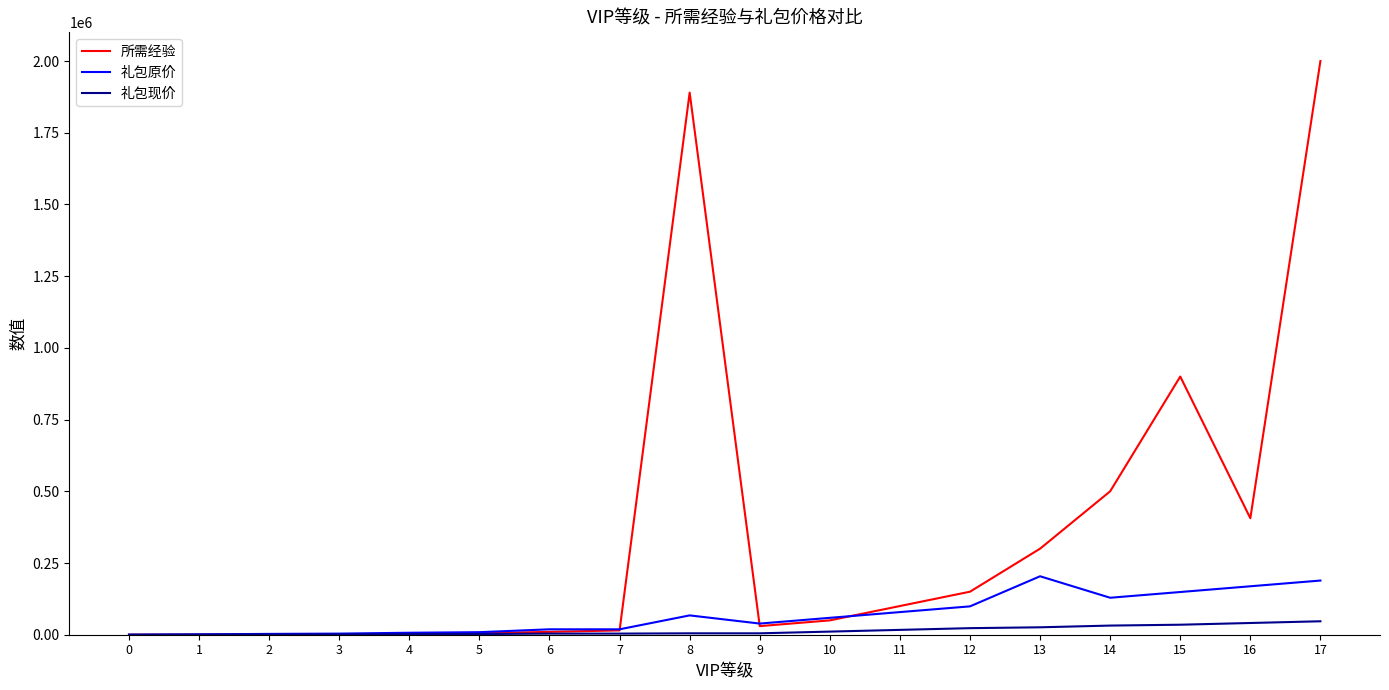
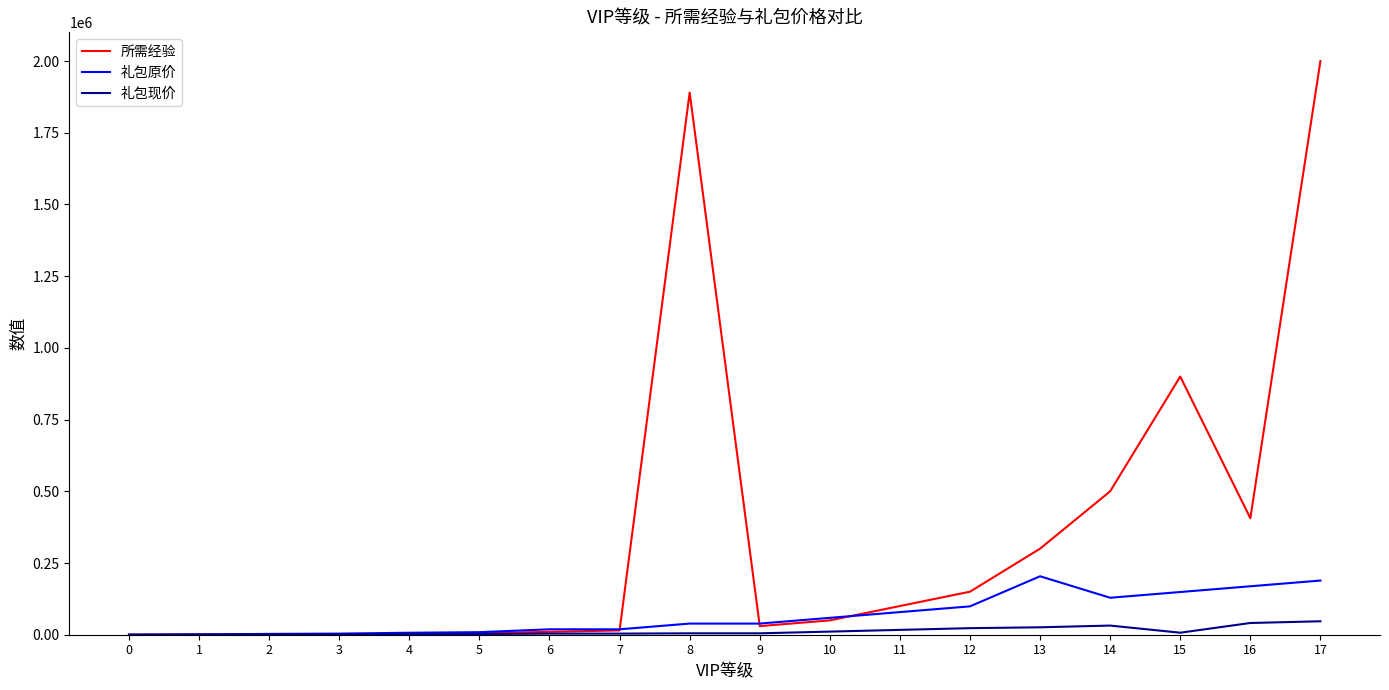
  {
    "所需经验": {
      "8": 1890000,
      "10": 50000,
      "11": 100000,
      "12": 150000,
      "13": 300000,
      "14": 500000,
      "15": 900000,
      "16": 410000,
      "17": 2000000
    },
    "礼包原价": {
      "6": 20000,
-     "8": 70000,
+     "8": 40000,
      "10": 60000,
      "11": 80000,
      "12": 100000,
      "13": 200000,
      "14": 130000,
      "15": 150000,
      "16": 170000,
      "17": 190000
    },
    "礼包现价": {
      "7": 0,
      "8": 0,
      "9": 0,
      "10": 10000,
      "11": 20000,
      "12": 20000,
      "13": 30000,
      "14": 30000,
-     "15": 30000,
+     "15": 10000,
      "16": 40000,
      "17": 50000
    }
  }
